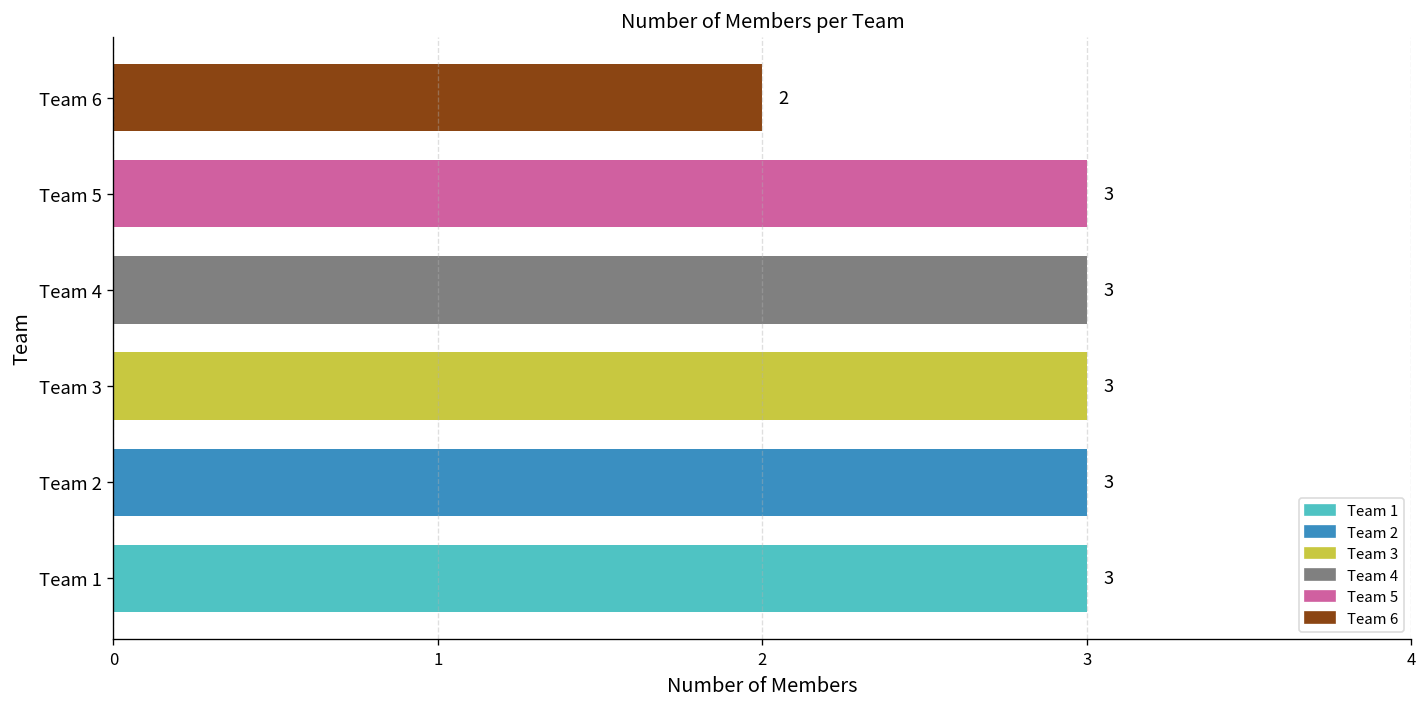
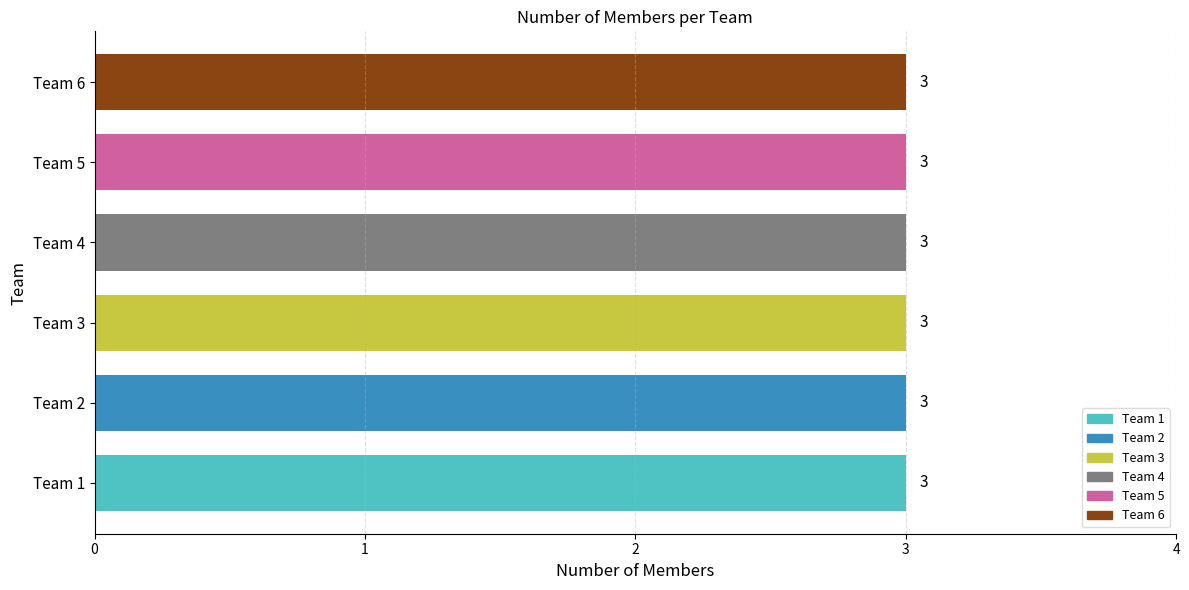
  {
-   "Team 6": 2,
+   "Team 6": 3,
    "Team 5": 3,
    "Team 4": 3,
    "Team 3": 3,
    "Team 2": 3,
    "Team 1": 3
  }
